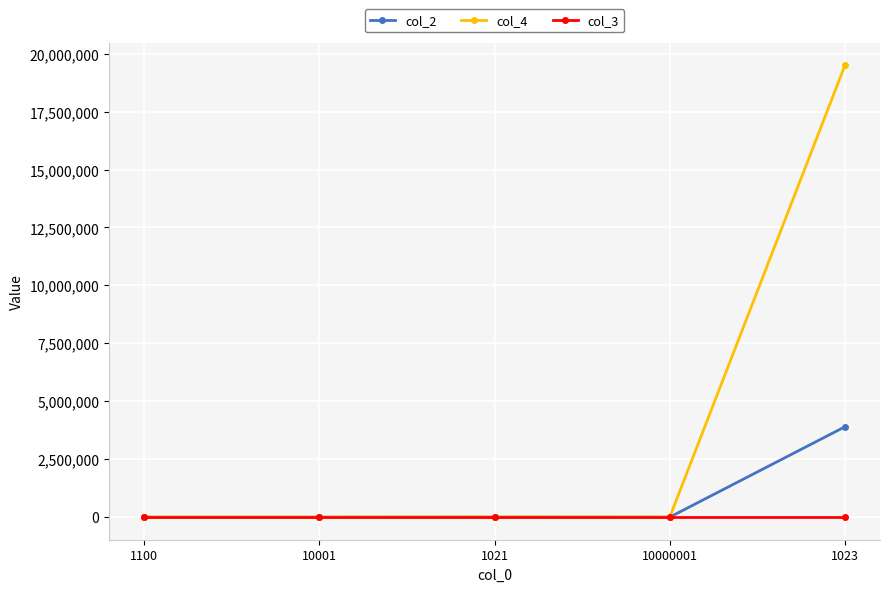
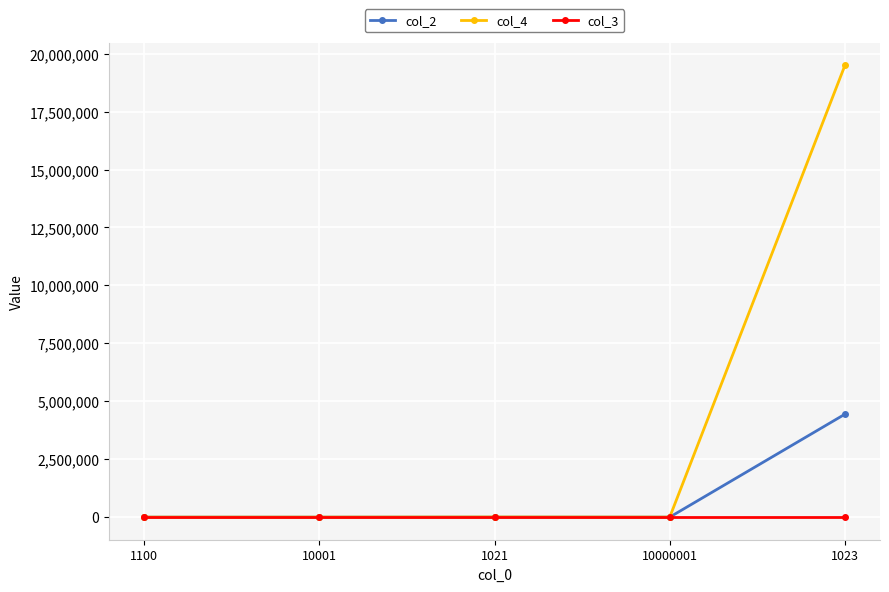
  {
    "col_2": {
-     "1023": "3,900,000"
+     "1023": "4,400,000"
    },
    "col_4": {
      "1023": "19,500,000"
    },
    "col_3": {
      "1023": "0"
    }
  }
